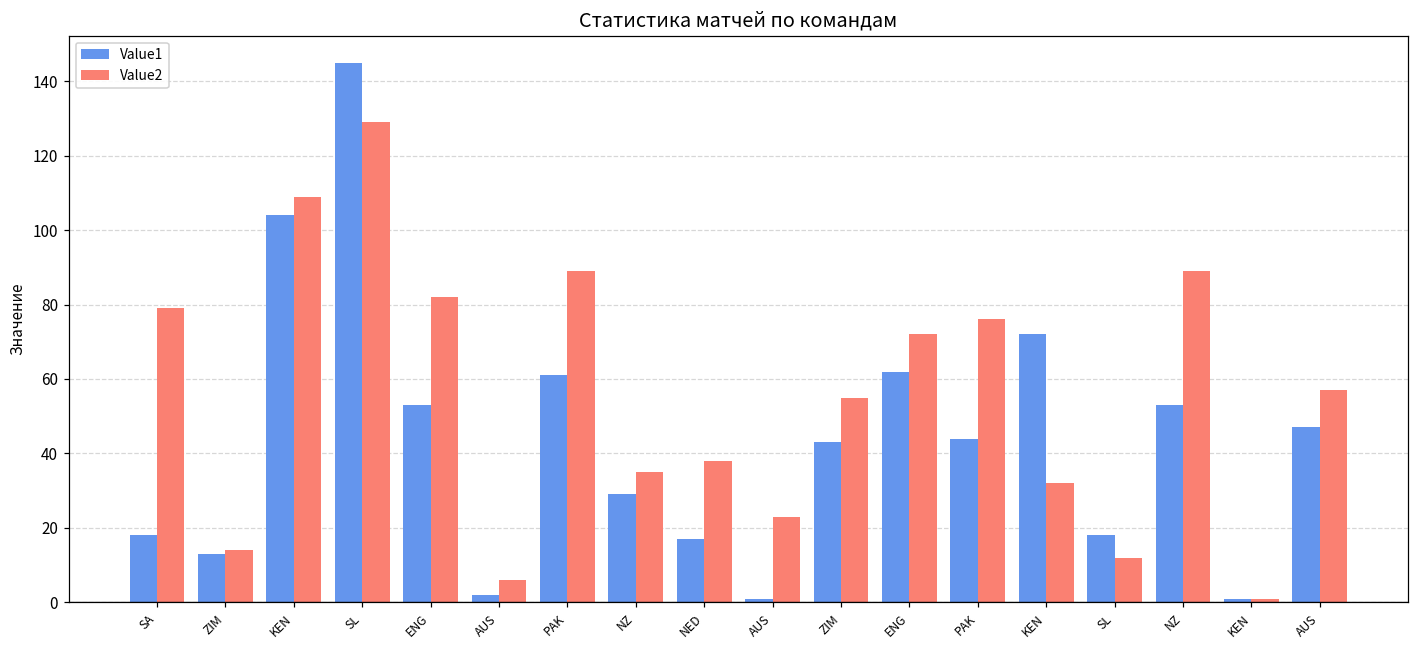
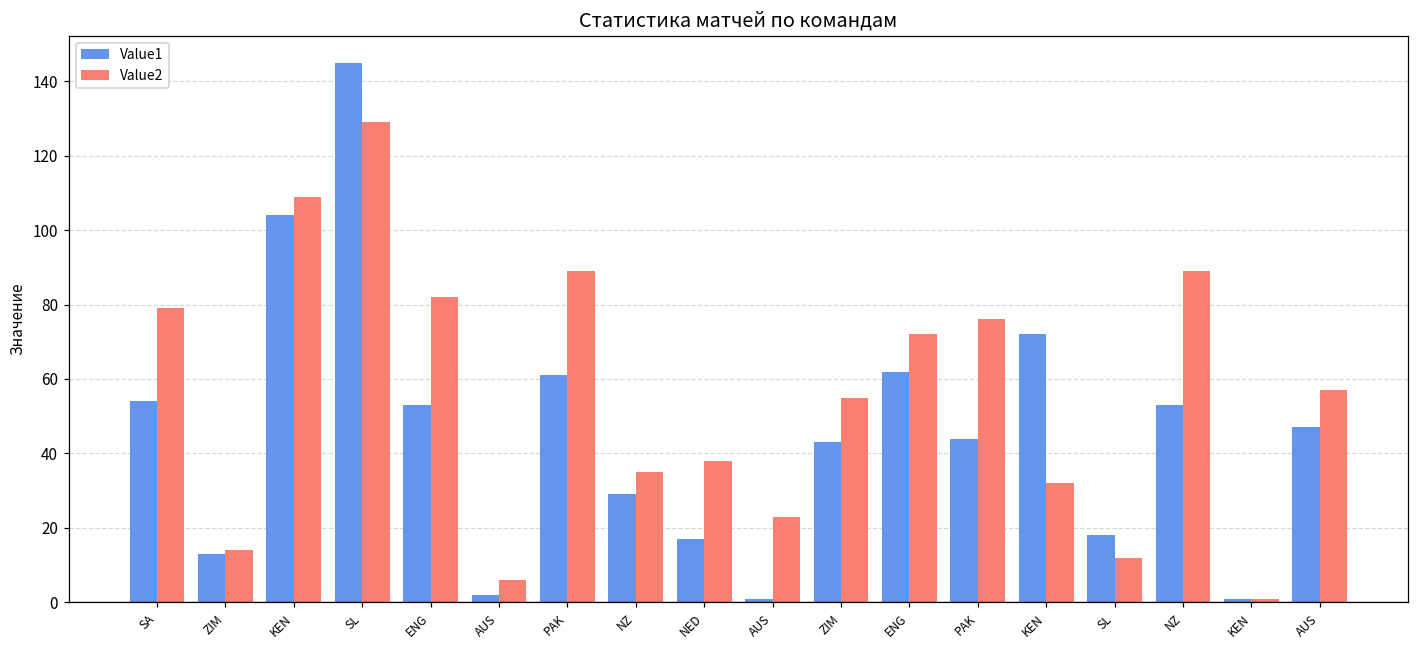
  {
    "Value1": {
-     "SA": 18,
+     "SA": 54,
      "NED": 17
    },
    "Value2": {
      "SA": 79,
      "NED": 38
    }
  }
